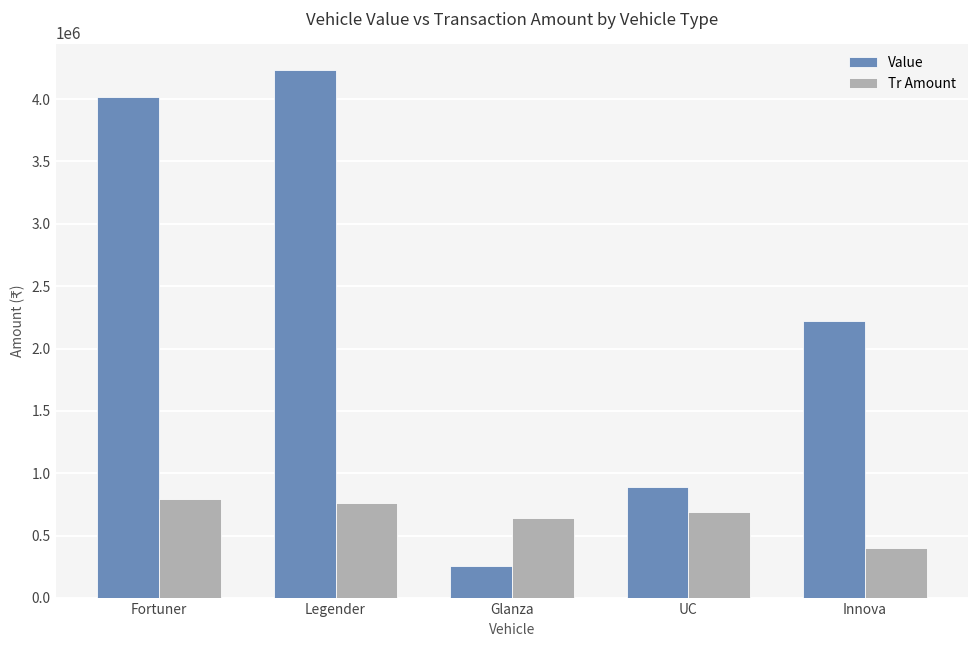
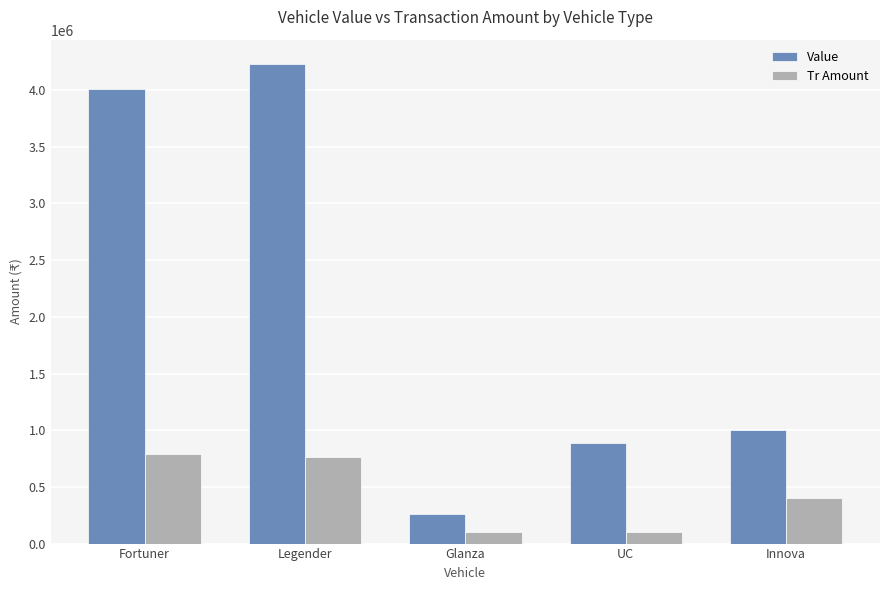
  {
    "Value": {
      "Fortuner": 4010000,
      "Legender": 4230000,
      "Glanza": 260000,
      "UC": 890000,
-     "Innova": 2220000
+     "Innova": 1000000
    },
    "Tr Amount": {
      "Fortuner": 790000,
      "Legender": 760000,
-     "Glanza": 640000,
-     "UC": 690000,
+     "Glanza": 100000,
+     "UC": 110000,
      "Innova": 400000
    }
  }
